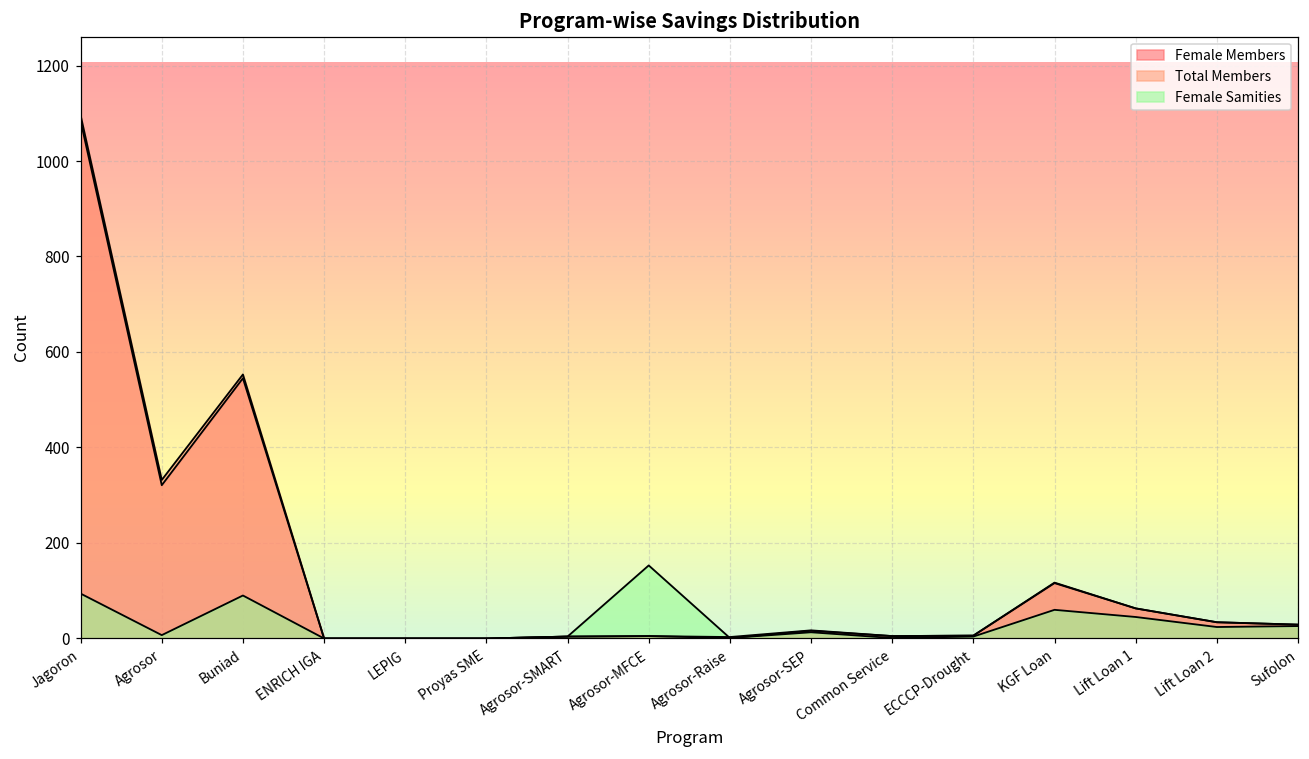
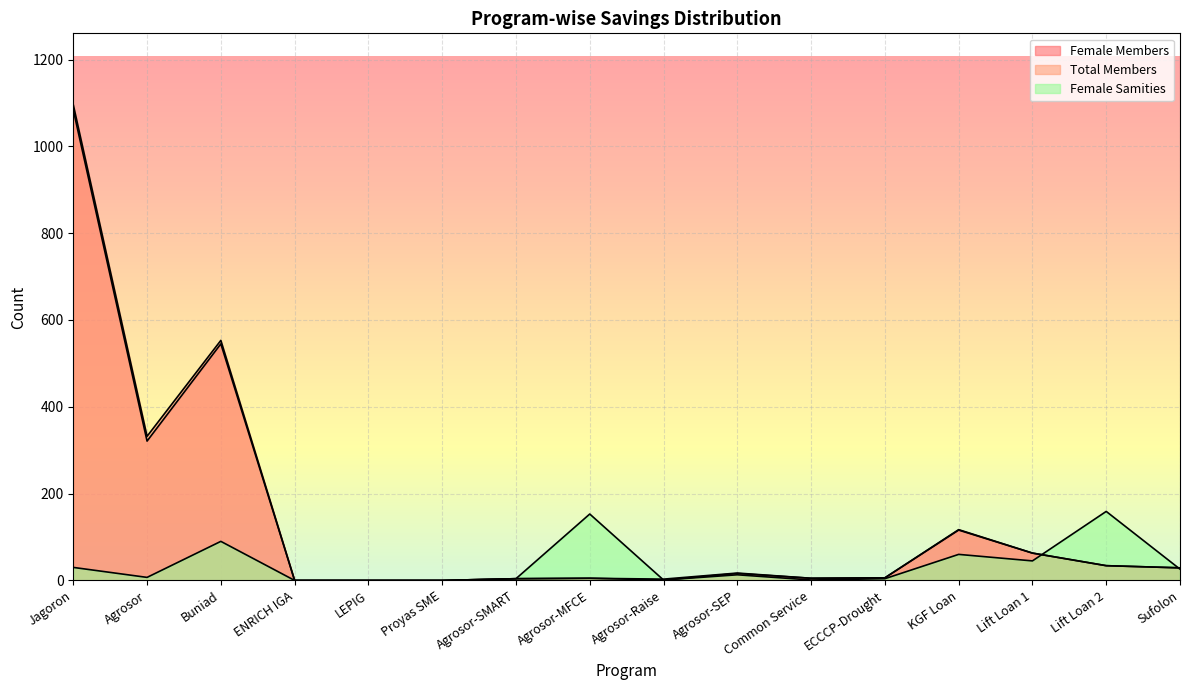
  {
    "Female Samities": {
-     "Jagoron": 90,
+     "Jagoron": 30,
      "Agrosor": 10,
      "Buniad": 90,
      "Agrosor-MFCE": 150,
      "KGF Loan": 60,
      "Lift Loan 1": 50,
-     "Lift Loan 2": 20
+     "Lift Loan 2": 160
    }
  }
